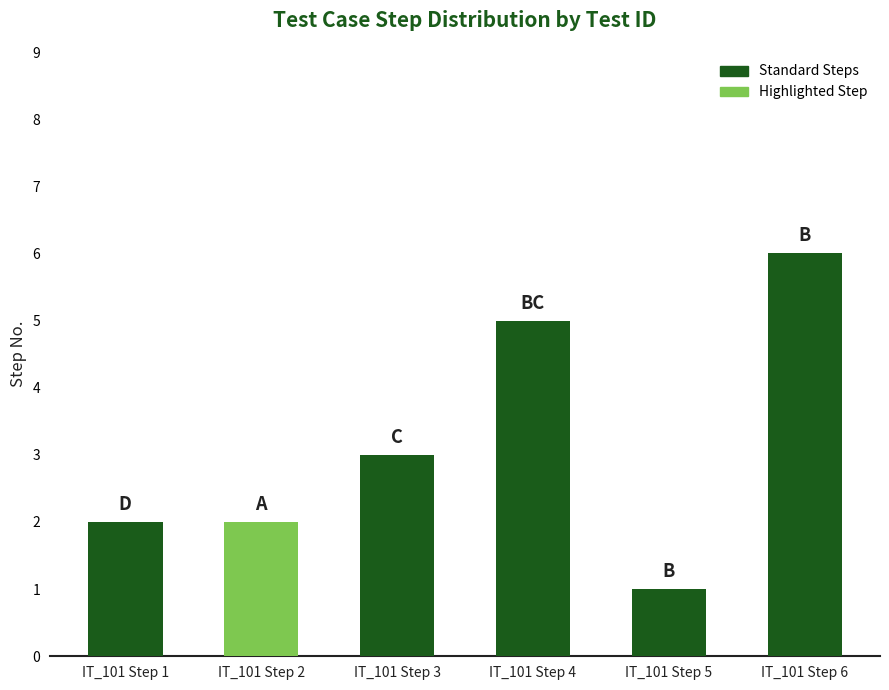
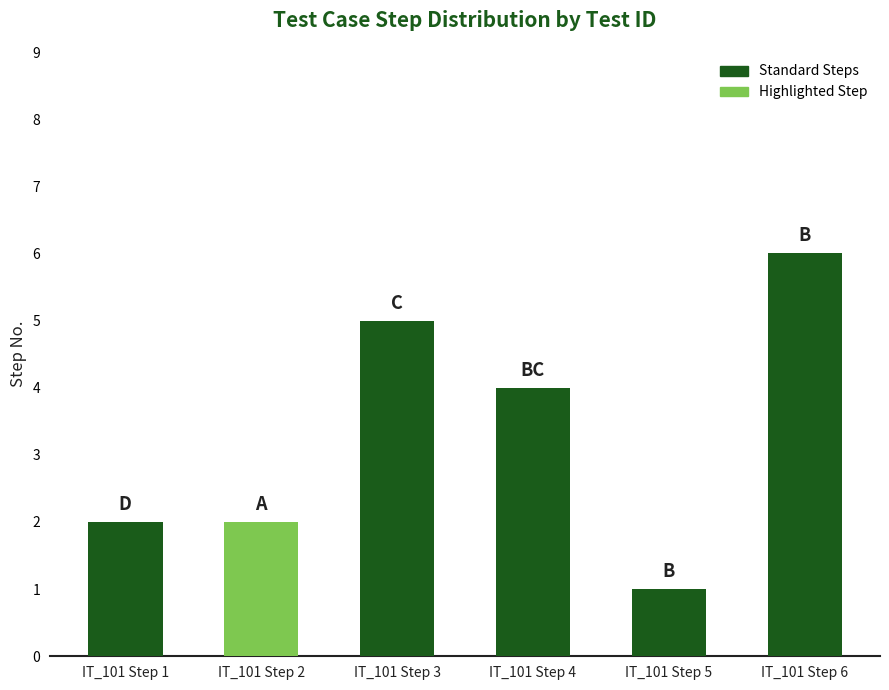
  {
    "IT_101 Step 1": 2,
    "IT_101 Step 2": 2,
-   "IT_101 Step 3": 3,
-   "IT_101 Step 4": 5,
+   "IT_101 Step 3": 5,
+   "IT_101 Step 4": 4,
    "IT_101 Step 5": 1,
    "IT_101 Step 6": 6
  }
